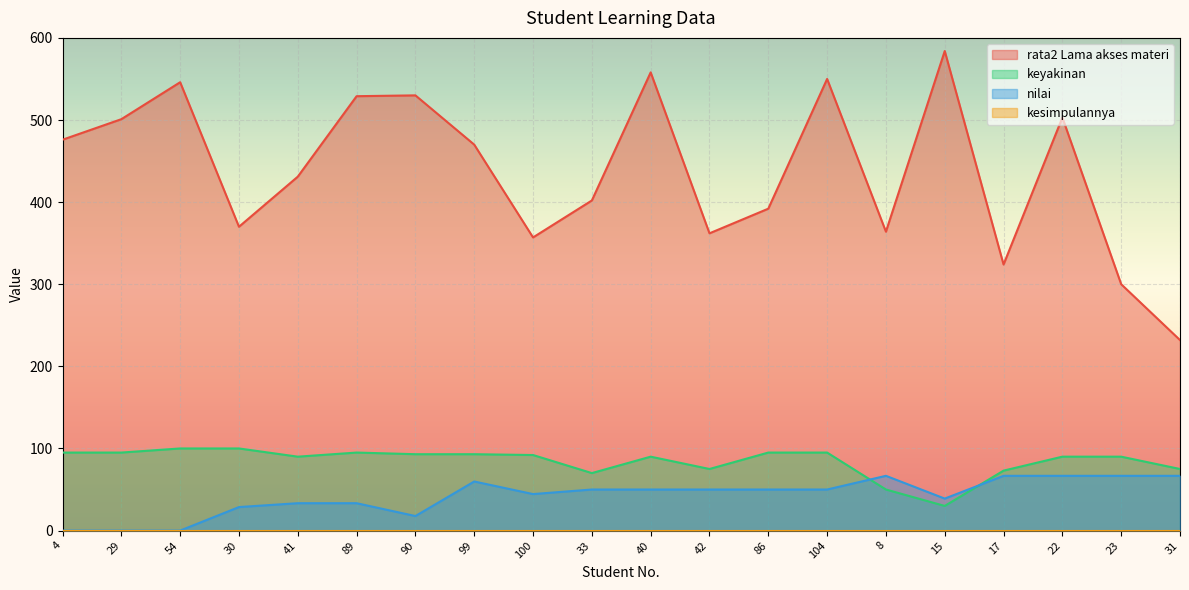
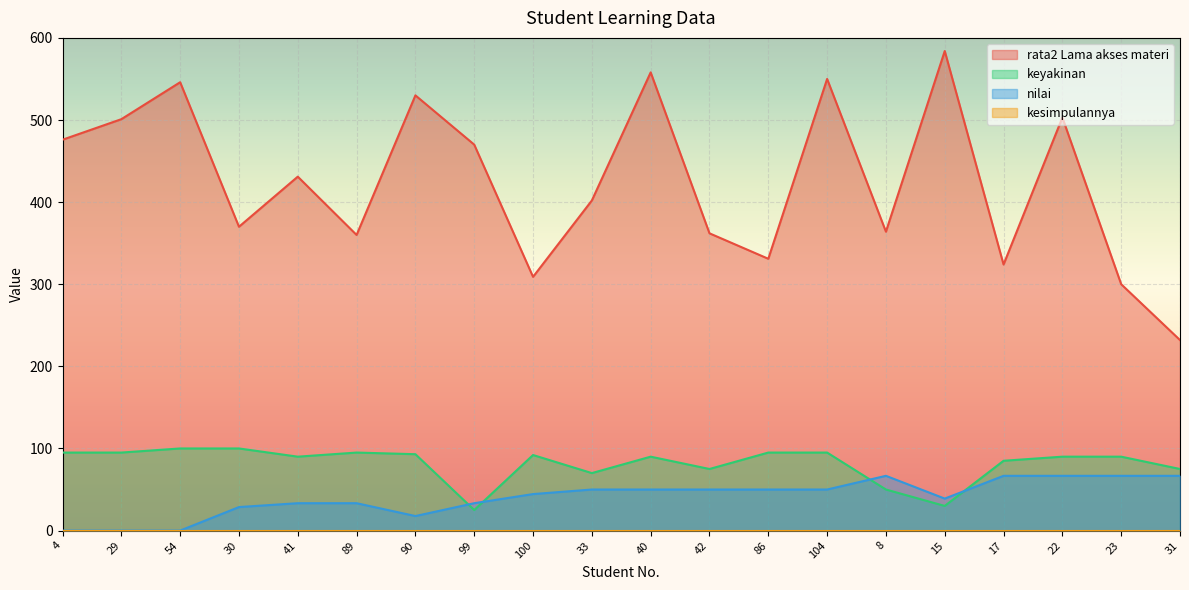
  {
    "rata2 Lama akses materi": {
      "4": 480,
      "29": 500,
      "54": 550,
      "30": 370,
      "41": 430,
-     "89": 530,
+     "89": 360,
      "90": 530,
      "99": 470,
-     "100": 360,
+     "100": 310,
      "33": 400,
      "40": 560,
      "42": 360,
-     "86": 390,
+     "86": 330,
      "104": 550,
      "8": 360,
      "15": 580,
      "17": 320,
      "23": 300,
      "31": 230
    },
    "keyakinan": {
      "4": 100,
      "29": 100,
      "54": 100,
      "30": 100,
      "41": 90,
      "89": 100,
      "90": 90,
-     "99": 90,
+     "99": 30,
      "100": 90,
      "33": 70,
      "40": 90,
      "42": 80,
      "86": 100,
      "104": 100,
      "8": 50,
      "15": 30,
-     "17": 70,
+     "17": 90,
      "22": 90,
      "23": 90,
      "31": 80
    },
    "nilai": {
      "30": 30,
      "41": 30,
      "89": 30,
      "90": 20,
-     "99": 60,
+     "99": 30,
      "100": 40,
      "33": 50,
      "40": 50,
      "42": 50,
      "86": 50,
      "104": 50,
      "8": 70,
      "15": 40,
      "17": 70,
      "22": 70,
      "23": 70,
      "31": 70
    },
    "kesimpulannya": {
      "30": 0,
      "41": 0,
      "89": 0,
      "90": 0,
      "99": 0,
      "100": 0,
      "33": 0,
      "40": 0,
      "42": 0,
      "86": 0,
      "104": 0,
      "8": 0,
      "15": 0,
      "17": 0,
      "22": 0,
      "23": 0,
      "31": 0
    }
  }
